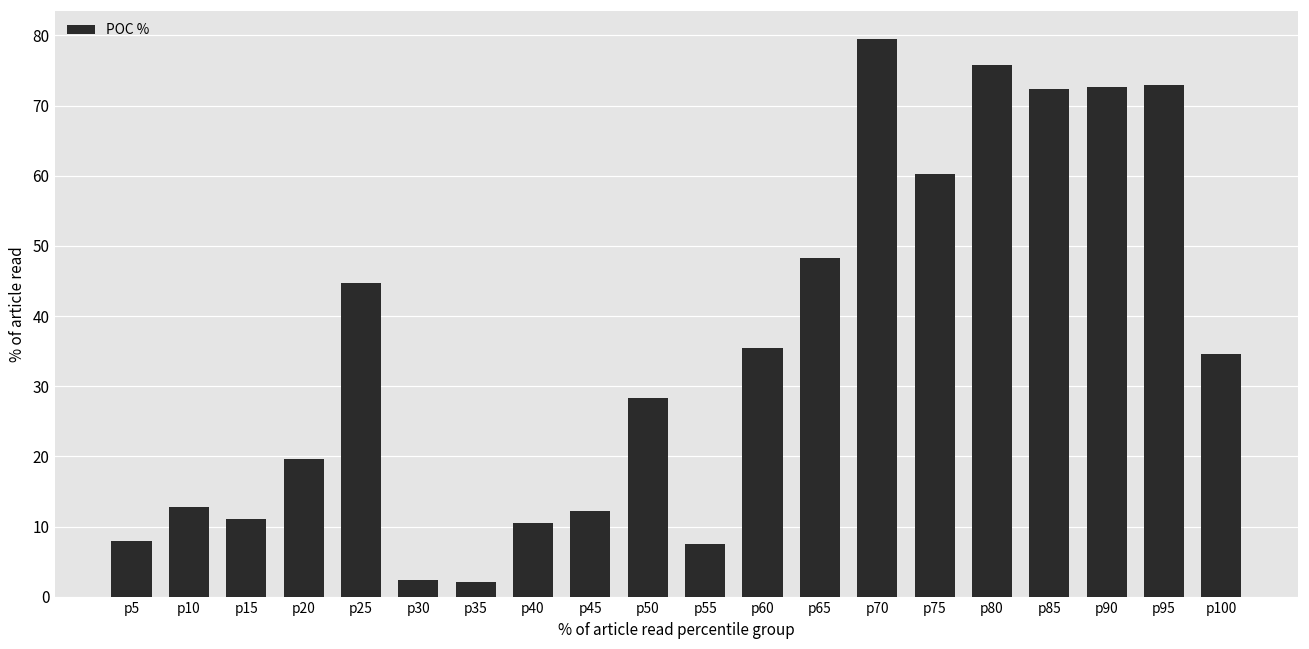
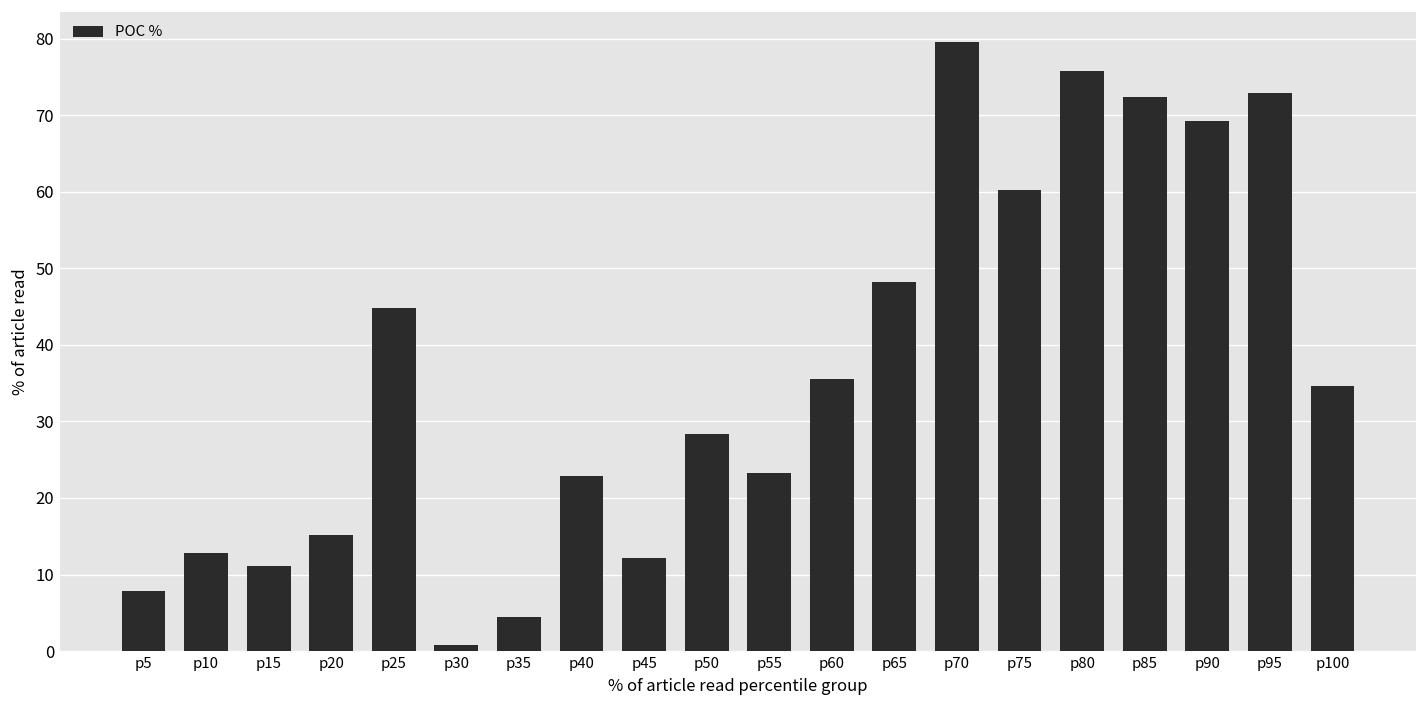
  {
    "p5": 8,
    "p10": 13,
    "p15": 11,
-   "p20": 20,
+   "p20": 15,
    "p25": 45,
-   "p30": 2,
-   "p35": 2,
-   "p40": 11,
+   "p30": 1,
+   "p35": 4,
+   "p40": 23,
    "p45": 12,
    "p50": 28,
-   "p55": 8,
+   "p55": 23,
    "p60": 35,
    "p65": 48,
    "p70": 80,
    "p75": 60,
    "p80": 76,
    "p85": 72,
-   "p90": 73,
+   "p90": 69,
    "p95": 73,
    "p100": 35
  }
